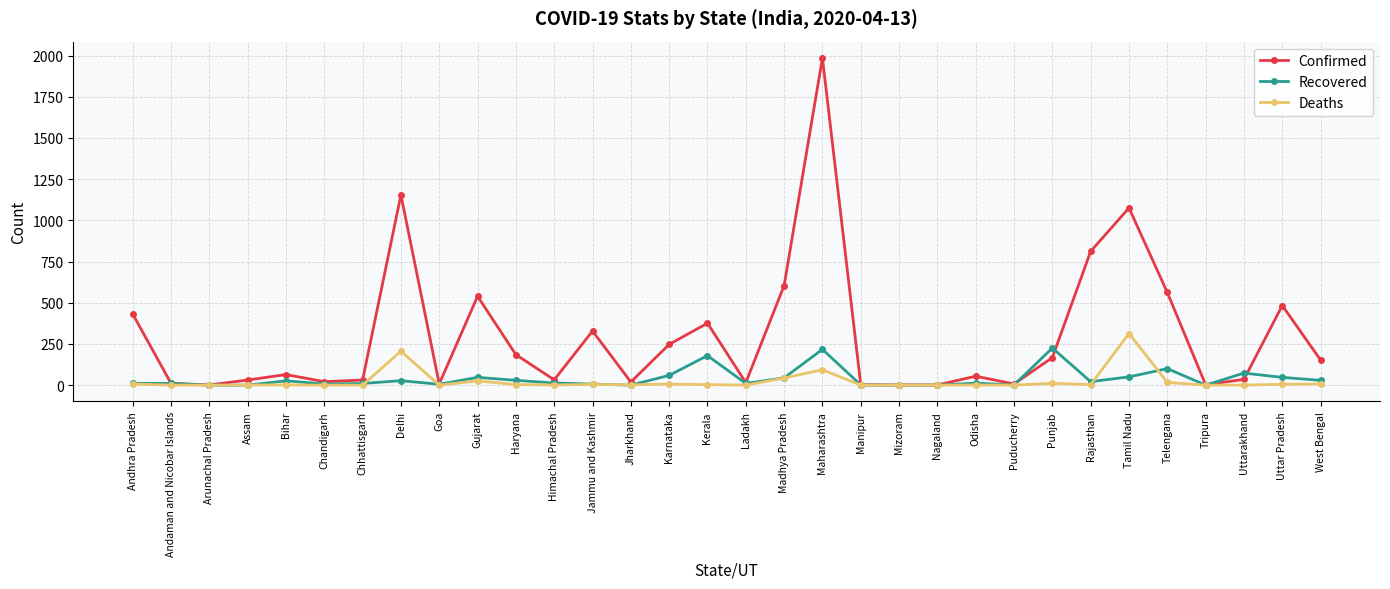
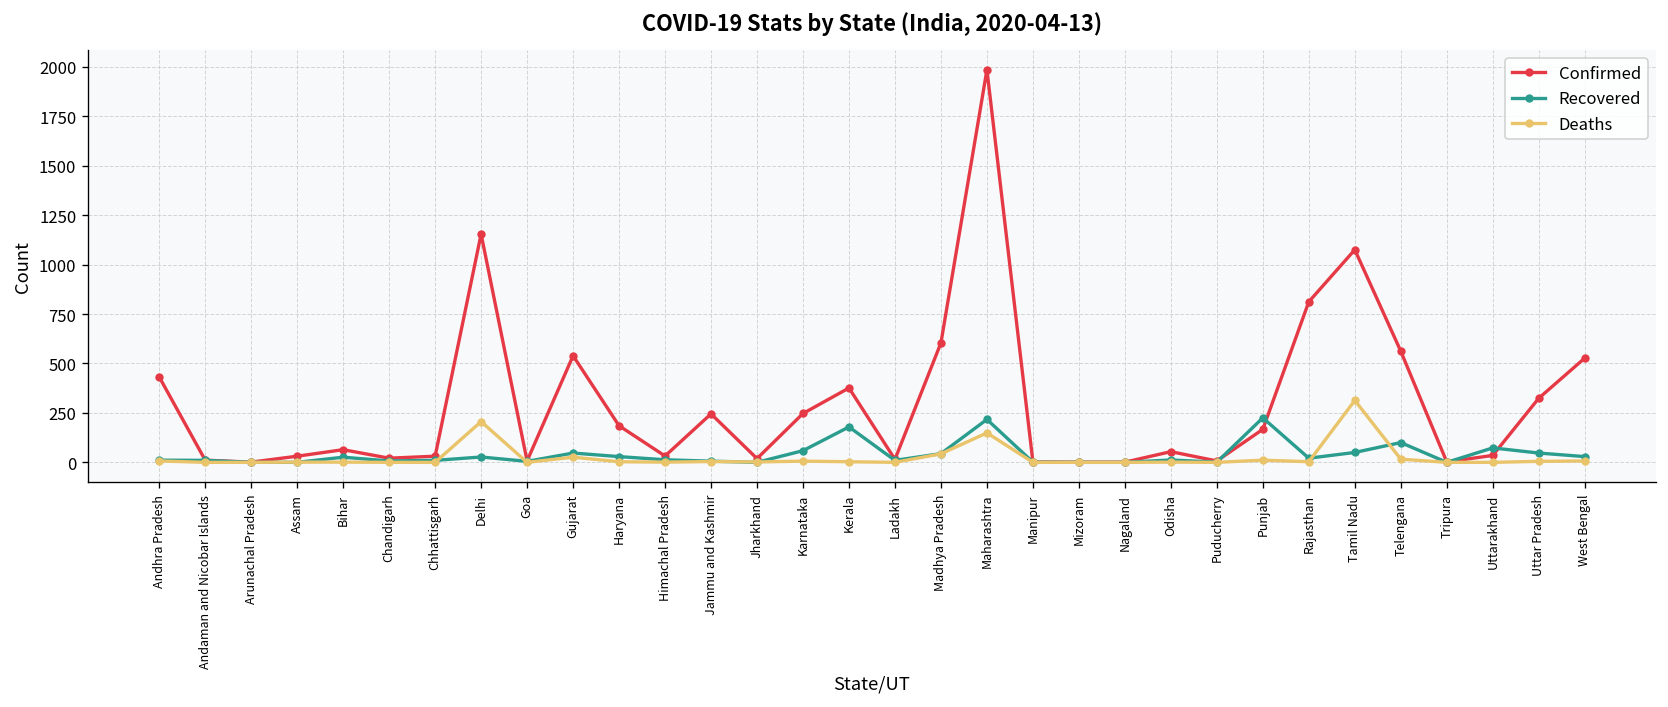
  {
    "Confirmed": {
      "Andhra Pradesh": 430,
      "Assam": 30,
      "Bihar": 60,
      "Chhattisgarh": 30,
      "Delhi": 1150,
      "Gujarat": 540,
      "Haryana": 190,
      "Himachal Pradesh": 30,
-     "Jammu and Kashmir": 330,
+     "Jammu and Kashmir": 250,
      "Jharkhand": 20,
      "Karnataka": 250,
      "Kerala": 380,
      "Madhya Pradesh": 600,
      "Maharashtra": 1990,
      "Odisha": 50,
      "Punjab": 170,
      "Rajasthan": 810,
      "Tamil Nadu": 1080,
      "Telengana": 560,
      "Uttarakhand": 40,
-     "Uttar Pradesh": 480,
-     "West Bengal": 150
+     "Uttar Pradesh": 320,
+     "West Bengal": 530
    },
    "Recovered": {
      "Bihar": 30,
      "Delhi": 30,
      "Gujarat": 50,
      "Haryana": 30,
      "Karnataka": 60,
      "Kerala": 180,
      "Maharashtra": 220,
      "Punjab": 230,
      "Rajasthan": 20,
      "Tamil Nadu": 50,
      "Telengana": 100,
      "Uttarakhand": 70,
      "Uttar Pradesh": 50,
      "West Bengal": 30
    },
    "Deaths": {
      "Bihar": 0,
      "Delhi": 210,
      "Gujarat": 30,
      "Haryana": 0,
      "Karnataka": 10,
      "Kerala": 0,
-     "Maharashtra": 90,
+     "Maharashtra": 150,
      "Punjab": 10,
      "Rajasthan": 0,
      "Tamil Nadu": 310,
      "Telengana": 20,
      "Uttarakhand": 0,
      "Uttar Pradesh": 10,
      "West Bengal": 10
    }
  }
